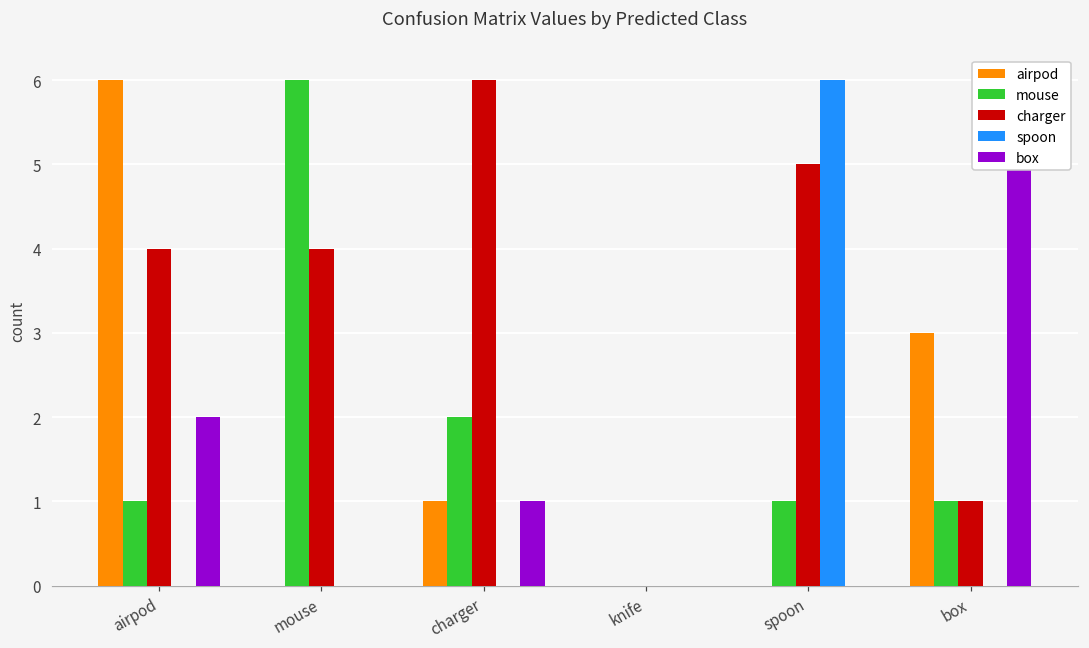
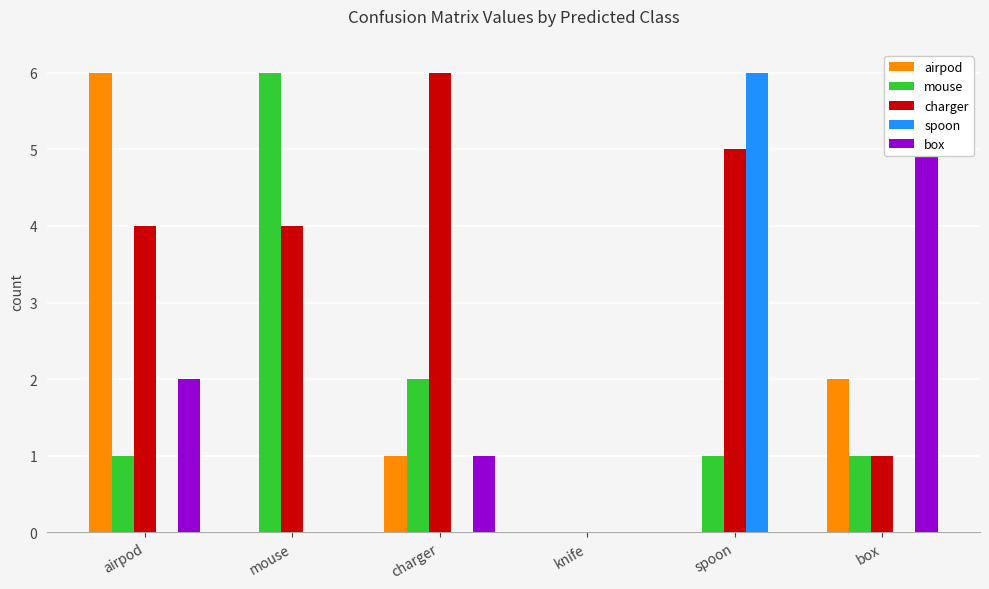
  {
    "airpod": {
      "airpod": 6,
      "mouse": 0,
      "charger": 1,
      "knife": 0,
      "spoon": 0,
-     "box": 3
+     "box": 2
    },
    "mouse": {
      "airpod": 1,
      "mouse": 6,
      "charger": 2,
      "knife": 0,
      "spoon": 1,
      "box": 1
    },
    "charger": {
      "airpod": 4,
      "mouse": 4,
      "charger": 6,
      "knife": 0,
      "spoon": 5,
      "box": 1
    },
    "spoon": {
      "airpod": 0,
      "mouse": 0,
      "charger": 0,
      "knife": 0,
      "spoon": 6,
      "box": 0
    },
    "box": {
      "airpod": 2,
      "mouse": 0,
      "charger": 1,
      "knife": 0,
      "spoon": 0
    }
  }
